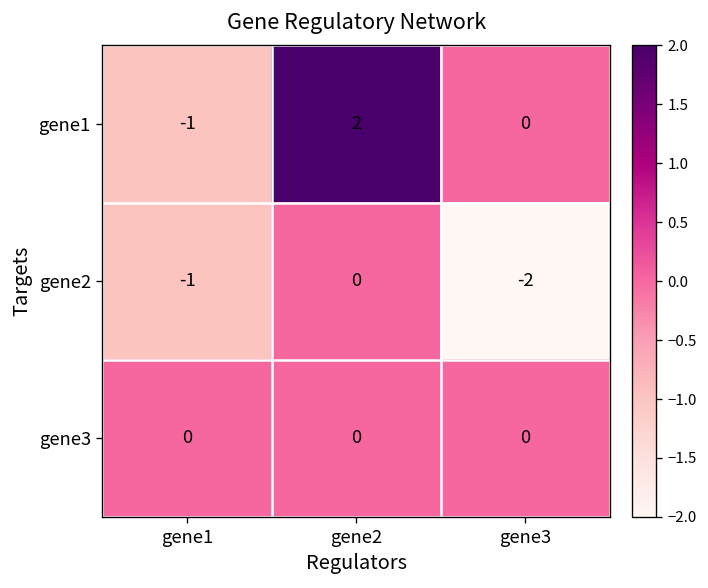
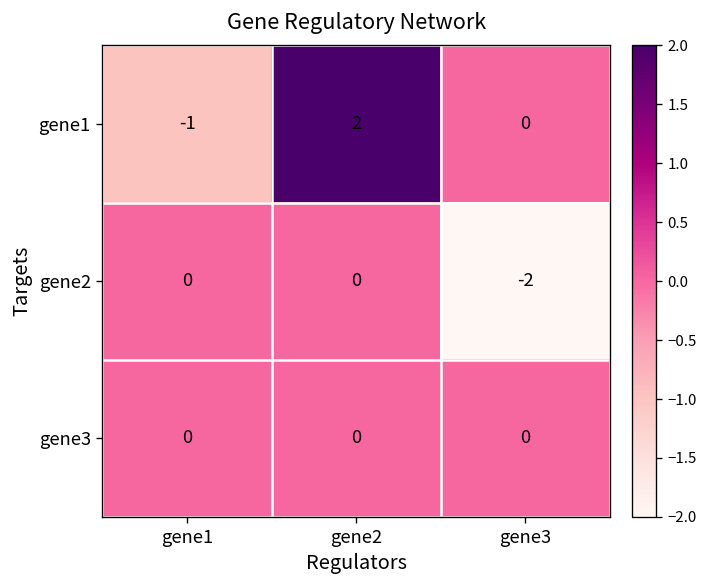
  {
    "gene1": {
      "gene1": -1,
      "gene2": 2,
      "gene3": 0
    },
    "gene2": {
-     "gene1": -1,
+     "gene1": 0,
      "gene2": 0,
      "gene3": -2
    },
    "gene3": {
      "gene1": 0,
      "gene2": 0,
      "gene3": 0
    }
  }
